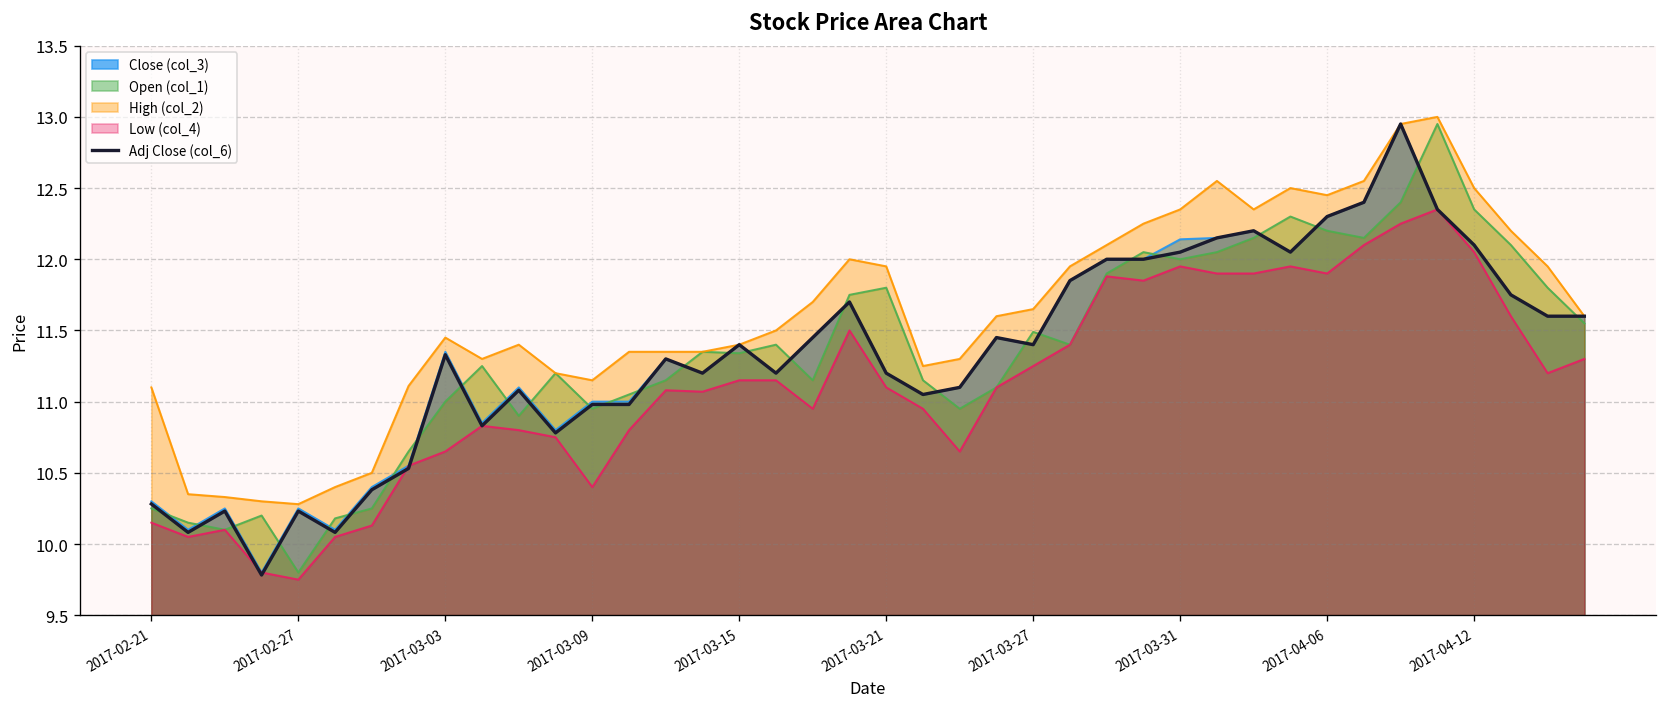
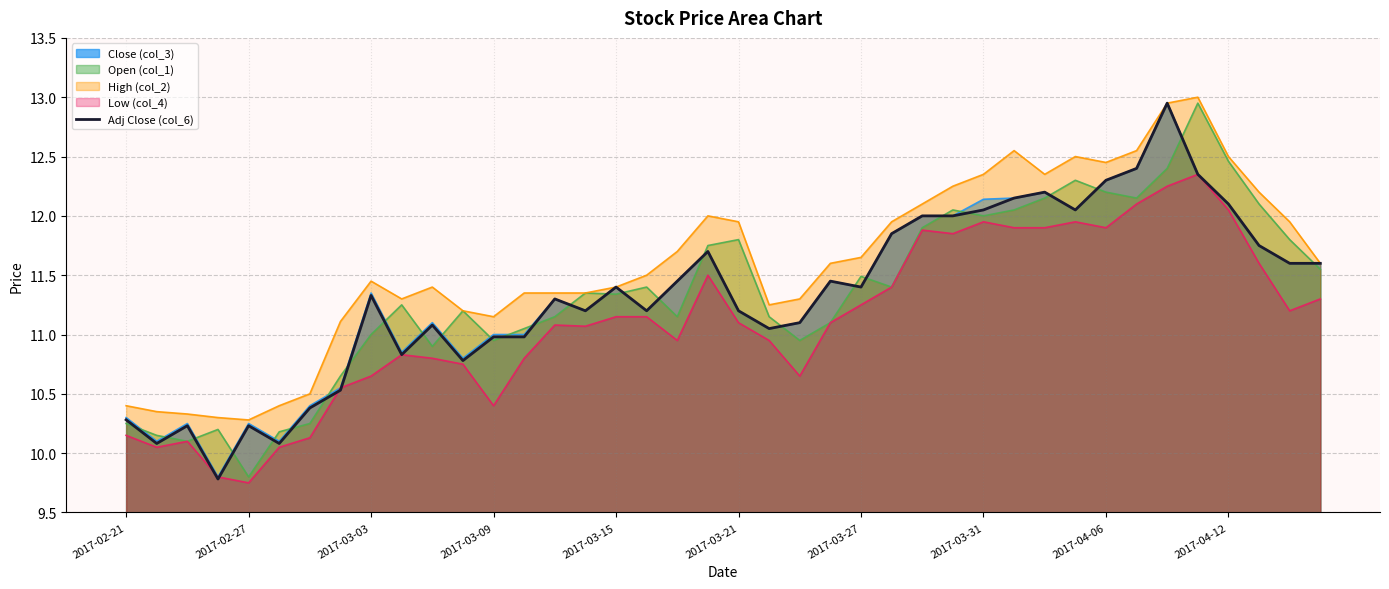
  {
    "Close (col_3)": {
      "2017-03-31": 12.14
    },
    "Open (col_1)": {
      "2017-02-21": 10.25,
      "2017-02-27": 9.80,
      "2017-03-03": 11.00,
      "2017-03-09": 10.95,
      "2017-03-15": 11.34,
      "2017-03-21": 11.80,
      "2017-03-27": 11.49,
      "2017-03-31": 12.00,
      "2017-04-06": 12.20,
-     "2017-04-12": 12.35
+     "2017-04-12": 12.46
    },
    "High (col_2)": {
-     "2017-02-21": 11.1,
+     "2017-02-21": 10.4,
      "2017-02-27": 10.3,
      "2017-03-03": 11.45,
      "2017-03-09": 11.15,
      "2017-03-21": 11.95,
      "2017-03-27": 11.65,
      "2017-03-31": 12.35,
      "2017-04-06": 12.45,
      "2017-04-12": 12.5
    },
    "Low (col_4)": {
      "2017-02-21": 10.15,
      "2017-02-27": 9.75,
      "2017-03-03": 10.65,
      "2017-03-09": 10.40,
      "2017-03-15": 11.15,
      "2017-03-21": 11.10,
      "2017-03-27": 11.25,
      "2017-03-31": 11.95,
      "2017-04-06": 11.90,
      "2017-04-12": 12.05
    },
    "Adj Close (col_6)": {
      "2017-03-31": 12.05
    }
  }
